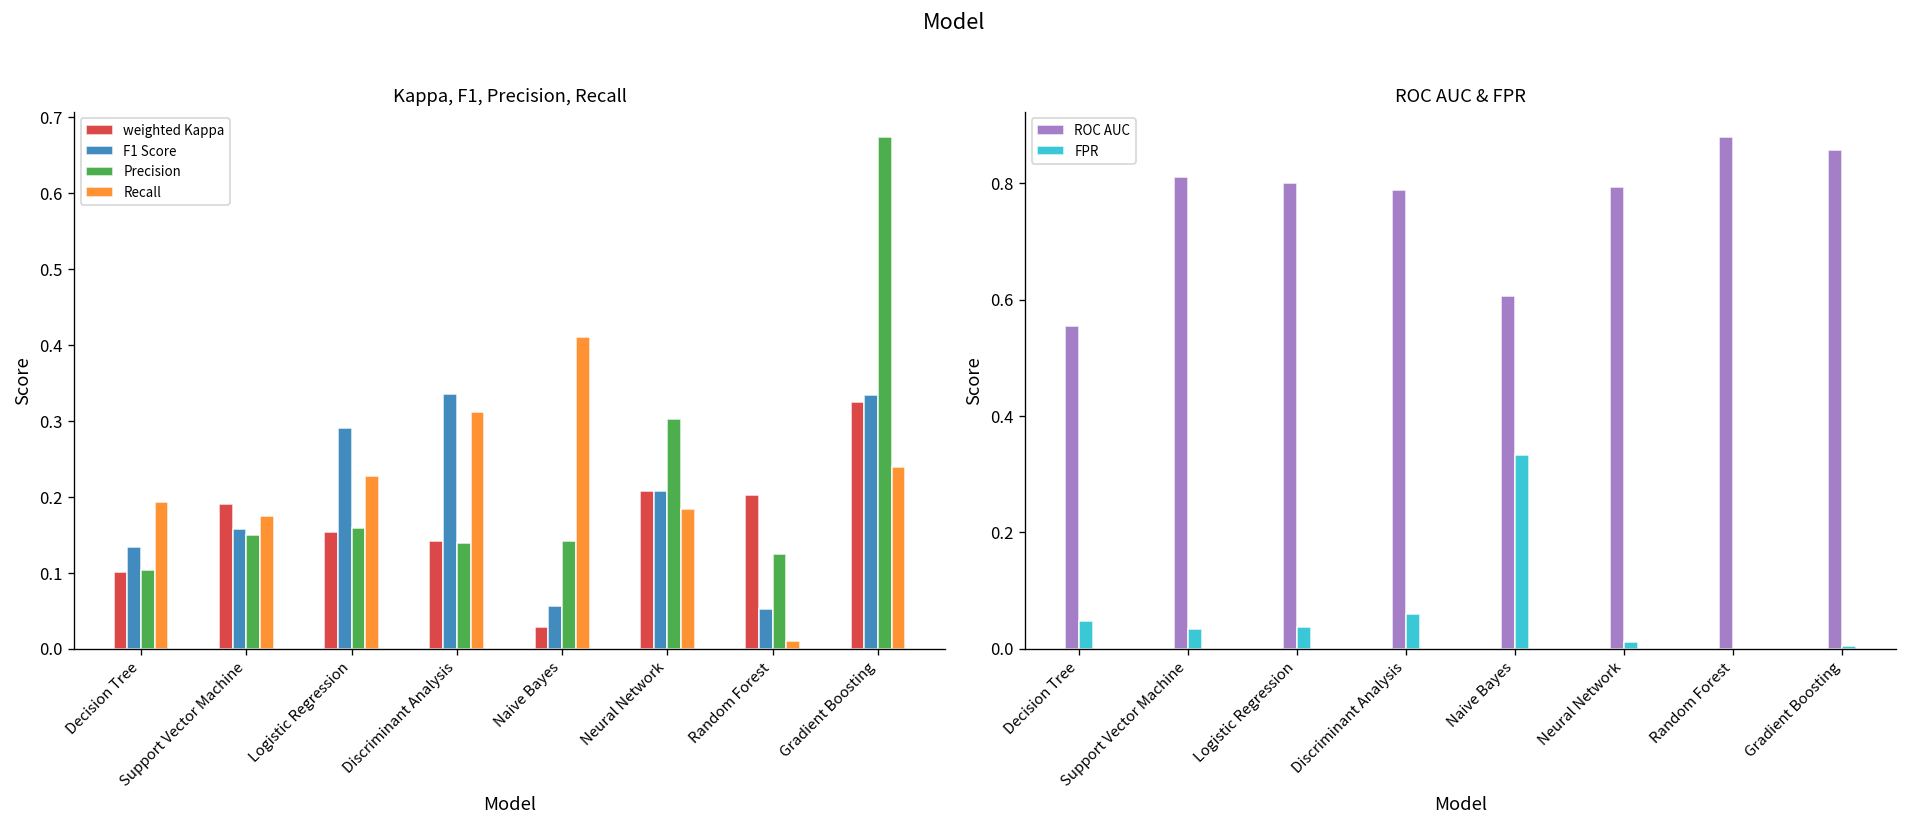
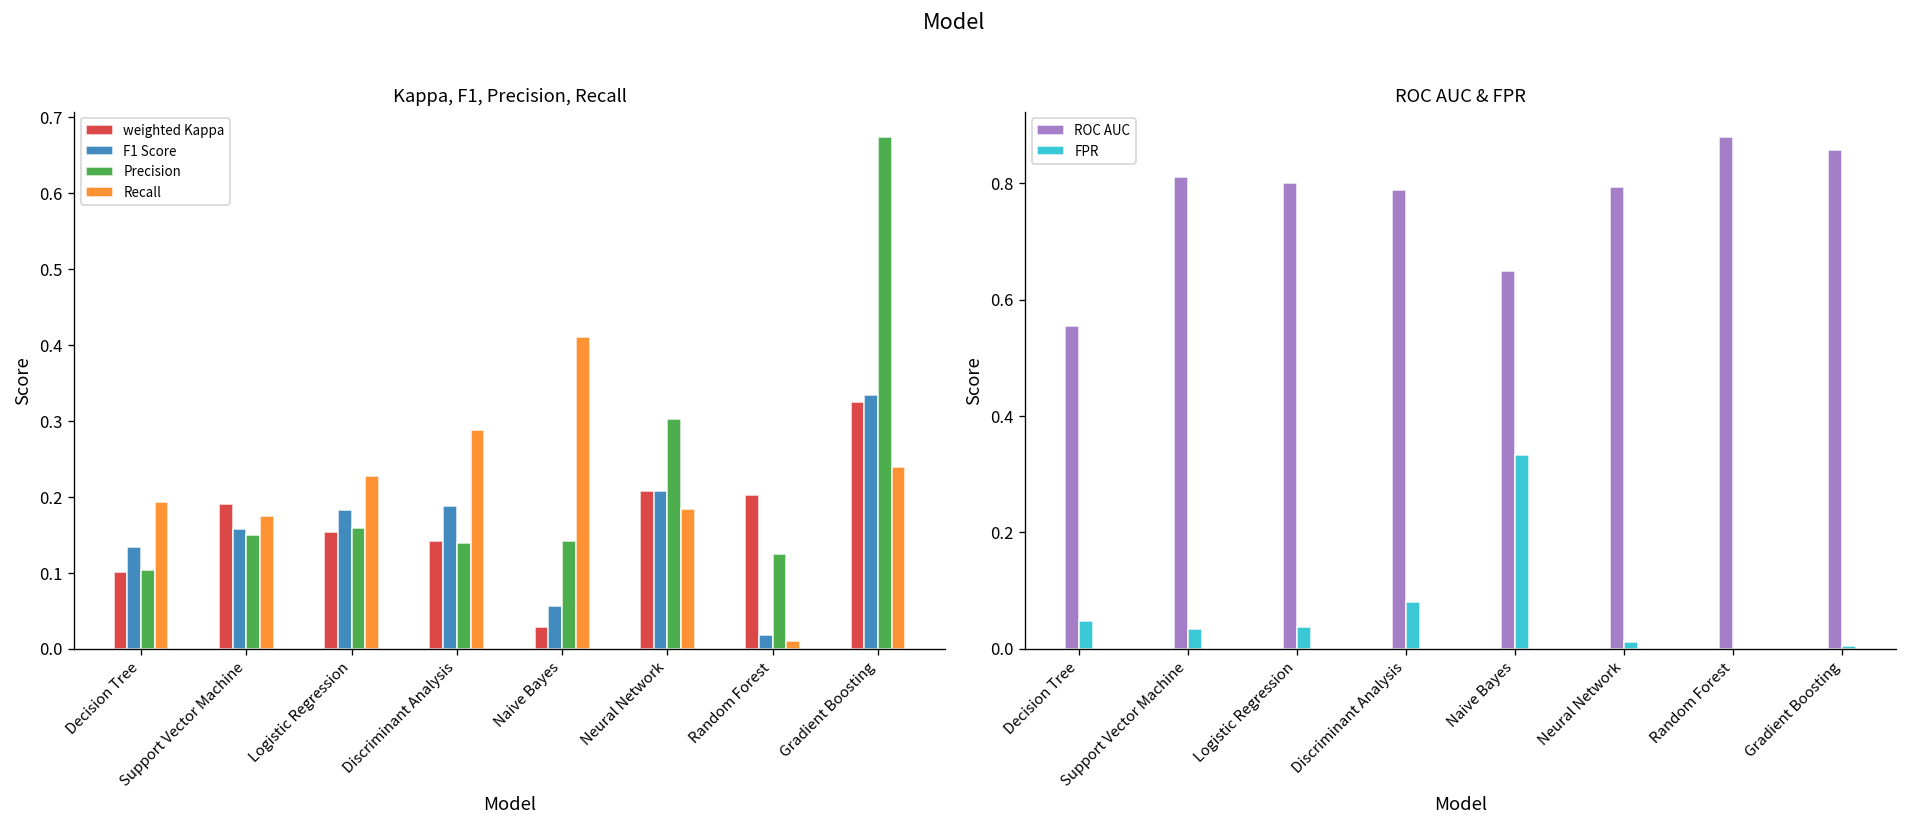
  {
    "Kappa, F1, Precision, Recall": {
      "weighted Kappa": {
        "Decision Tree": 0.10,
        "Support Vector Machine": 0.19,
        "Logistic Regression": 0.15,
        "Discriminant Analysis": 0.14,
        "Naive Bayes": 0.03,
        "Neural Network": 0.21,
        "Random Forest": 0.20,
        "Gradient Boosting": 0.33
      },
      "F1 Score": {
        "Decision Tree": 0.13,
        "Support Vector Machine": 0.16,
-       "Logistic Regression": 0.29,
-       "Discriminant Analysis": 0.34,
+       "Logistic Regression": 0.18,
+       "Discriminant Analysis": 0.19,
        "Naive Bayes": 0.06,
        "Neural Network": 0.21,
-       "Random Forest": 0.05,
+       "Random Forest": 0.02,
        "Gradient Boosting": 0.33
      },
      "Precision": {
        "Decision Tree": 0.10,
        "Support Vector Machine": 0.15,
        "Logistic Regression": 0.16,
        "Discriminant Analysis": 0.14,
        "Naive Bayes": 0.14,
        "Neural Network": 0.30,
        "Random Forest": 0.13,
        "Gradient Boosting": 0.67
      },
      "Recall": {
        "Decision Tree": 0.19,
        "Support Vector Machine": 0.18,
        "Logistic Regression": 0.23,
-       "Discriminant Analysis": 0.31,
+       "Discriminant Analysis": 0.29,
        "Naive Bayes": 0.41,
        "Neural Network": 0.18,
        "Random Forest": 0.01,
        "Gradient Boosting": 0.24
      }
    },
    "ROC AUC & FPR": {
      "ROC AUC": {
        "Decision Tree": 0.56,
        "Support Vector Machine": 0.81,
        "Logistic Regression": 0.80,
        "Discriminant Analysis": 0.79,
-       "Naive Bayes": 0.61,
+       "Naive Bayes": 0.65,
        "Neural Network": 0.79,
        "Random Forest": 0.88,
        "Gradient Boosting": 0.86
      },
      "FPR": {
        "Decision Tree": 0.05,
        "Support Vector Machine": 0.03,
        "Logistic Regression": 0.04,
-       "Discriminant Analysis": 0.06,
+       "Discriminant Analysis": 0.08,
        "Naive Bayes": 0.33,
        "Neural Network": 0.01
      }
    }
  }
